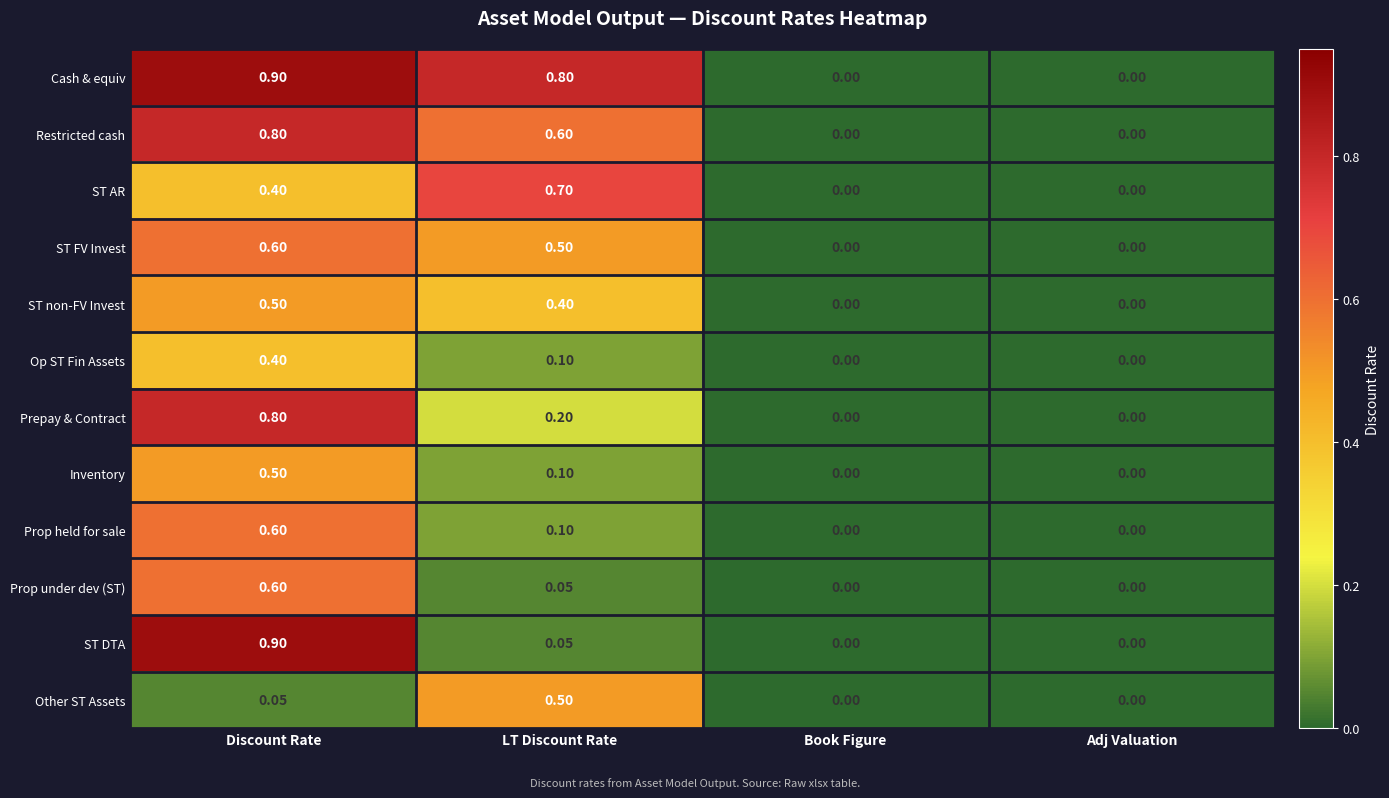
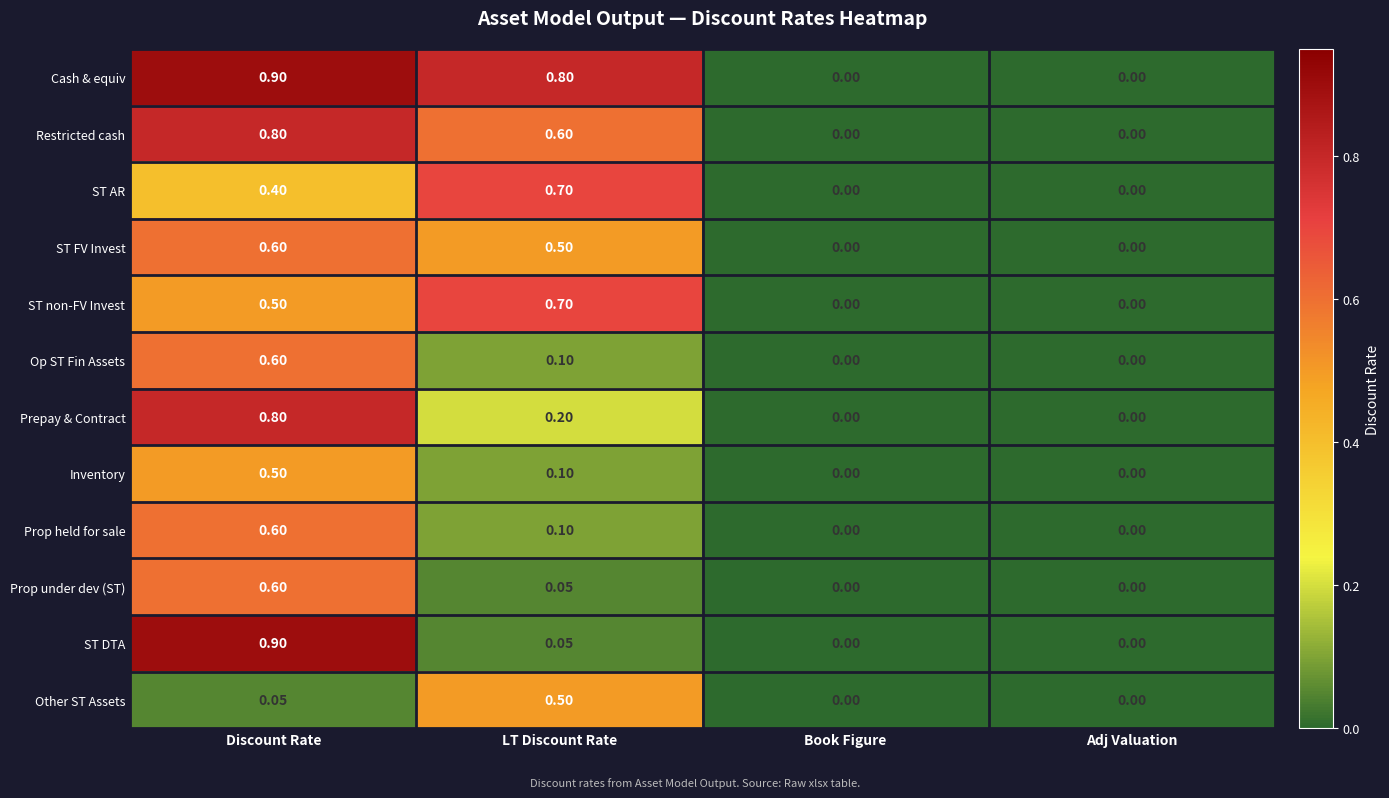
  {
    "Cash & equiv": {
      "Discount Rate": 0.90,
      "LT Discount Rate": 0.80,
      "Book Figure": 0.00,
      "Adj Valuation": 0.00
    },
    "Restricted cash": {
      "Discount Rate": 0.80,
      "LT Discount Rate": 0.60,
      "Book Figure": 0.00,
      "Adj Valuation": 0.00
    },
    "ST AR": {
      "Discount Rate": 0.40,
      "LT Discount Rate": 0.70,
      "Book Figure": 0.00,
      "Adj Valuation": 0.00
    },
    "ST FV Invest": {
      "Discount Rate": 0.60,
      "LT Discount Rate": 0.50,
      "Book Figure": 0.00,
      "Adj Valuation": 0.00
    },
    "ST non-FV Invest": {
      "Discount Rate": 0.50,
-     "LT Discount Rate": 0.40,
+     "LT Discount Rate": 0.70,
      "Book Figure": 0.00,
      "Adj Valuation": 0.00
    },
    "Op ST Fin Assets": {
-     "Discount Rate": 0.40,
+     "Discount Rate": 0.60,
      "LT Discount Rate": 0.10,
      "Book Figure": 0.00,
      "Adj Valuation": 0.00
    },
    "Prepay & Contract": {
      "Discount Rate": 0.80,
      "LT Discount Rate": 0.20,
      "Book Figure": 0.00,
      "Adj Valuation": 0.00
    },
    "Inventory": {
      "Discount Rate": 0.50,
      "LT Discount Rate": 0.10,
      "Book Figure": 0.00,
      "Adj Valuation": 0.00
    },
    "Prop held for sale": {
      "Discount Rate": 0.60,
      "LT Discount Rate": 0.10,
      "Book Figure": 0.00,
      "Adj Valuation": 0.00
    },
    "Prop under dev (ST)": {
      "Discount Rate": 0.60,
      "LT Discount Rate": 0.05,
      "Book Figure": 0.00,
      "Adj Valuation": 0.00
    },
    "ST DTA": {
      "Discount Rate": 0.90,
      "LT Discount Rate": 0.05,
      "Book Figure": 0.00,
      "Adj Valuation": 0.00
    },
    "Other ST Assets": {
      "Discount Rate": 0.05,
      "LT Discount Rate": 0.50,
      "Book Figure": 0.00,
      "Adj Valuation": 0.00
    }
  }
